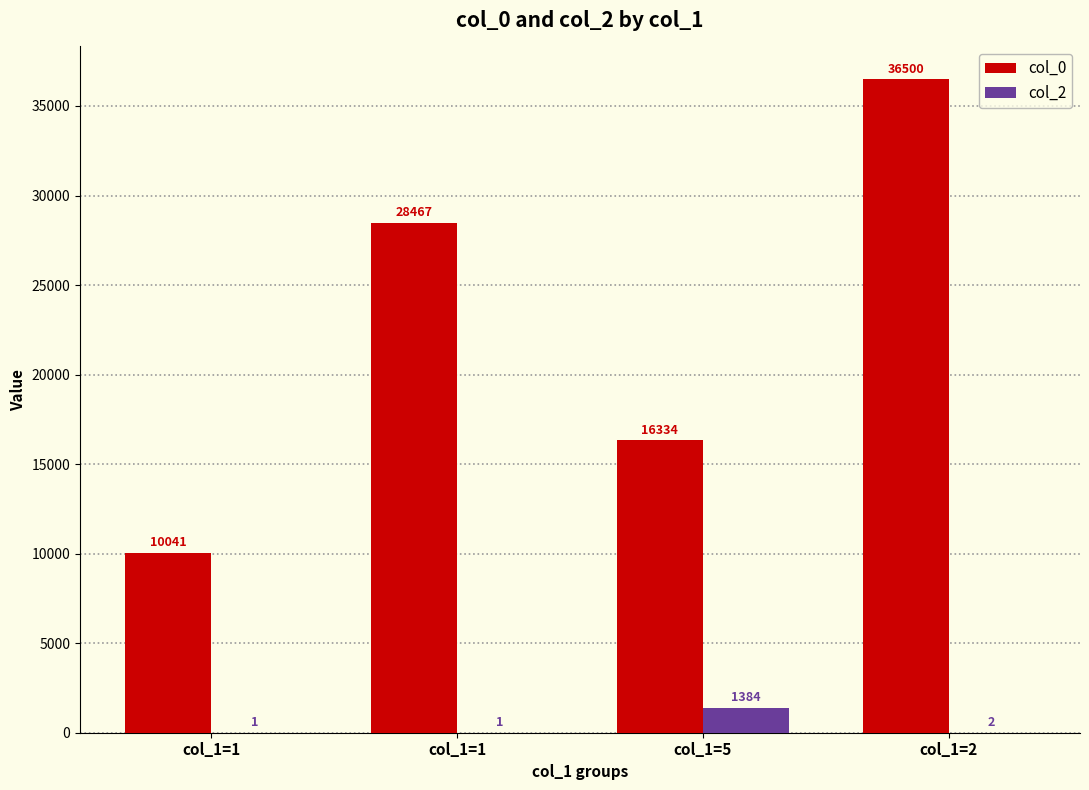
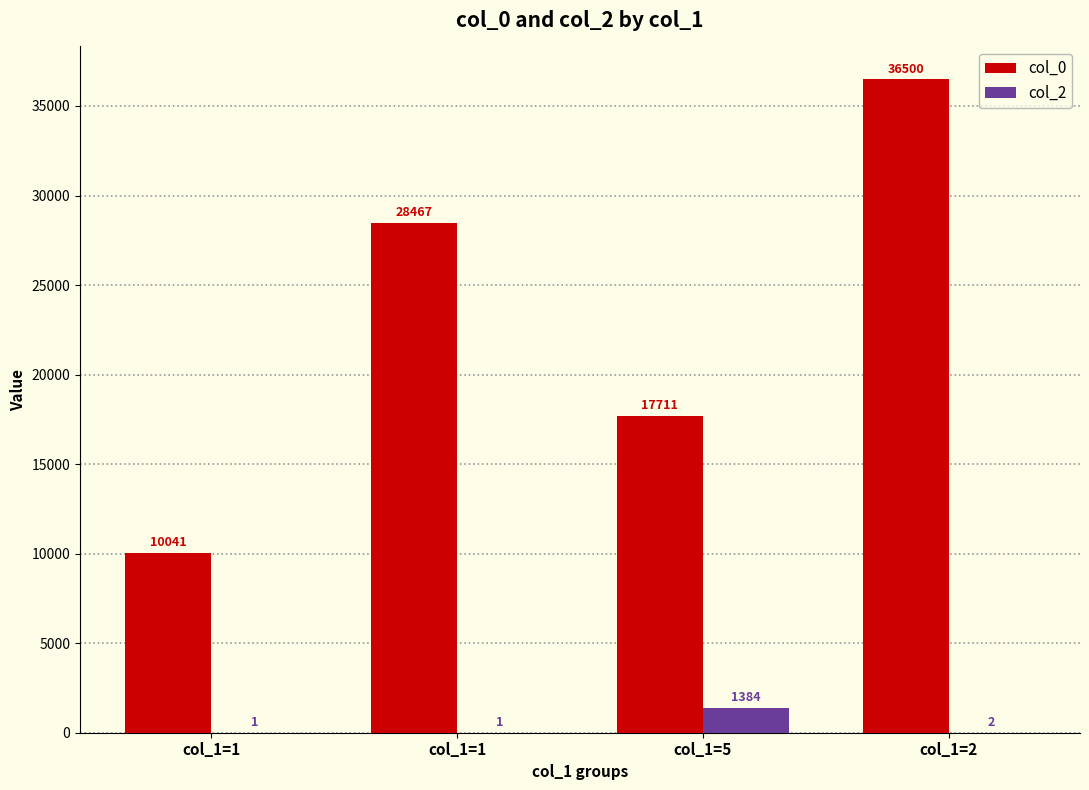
  {
    "col_0": {
-     "col_1=5": 16334,
+     "col_1=5": 17711,
      "col_1=2": 36500
    },
    "col_2": {
      "col_1=5": 1384,
      "col_1=2": 2
    }
  }
